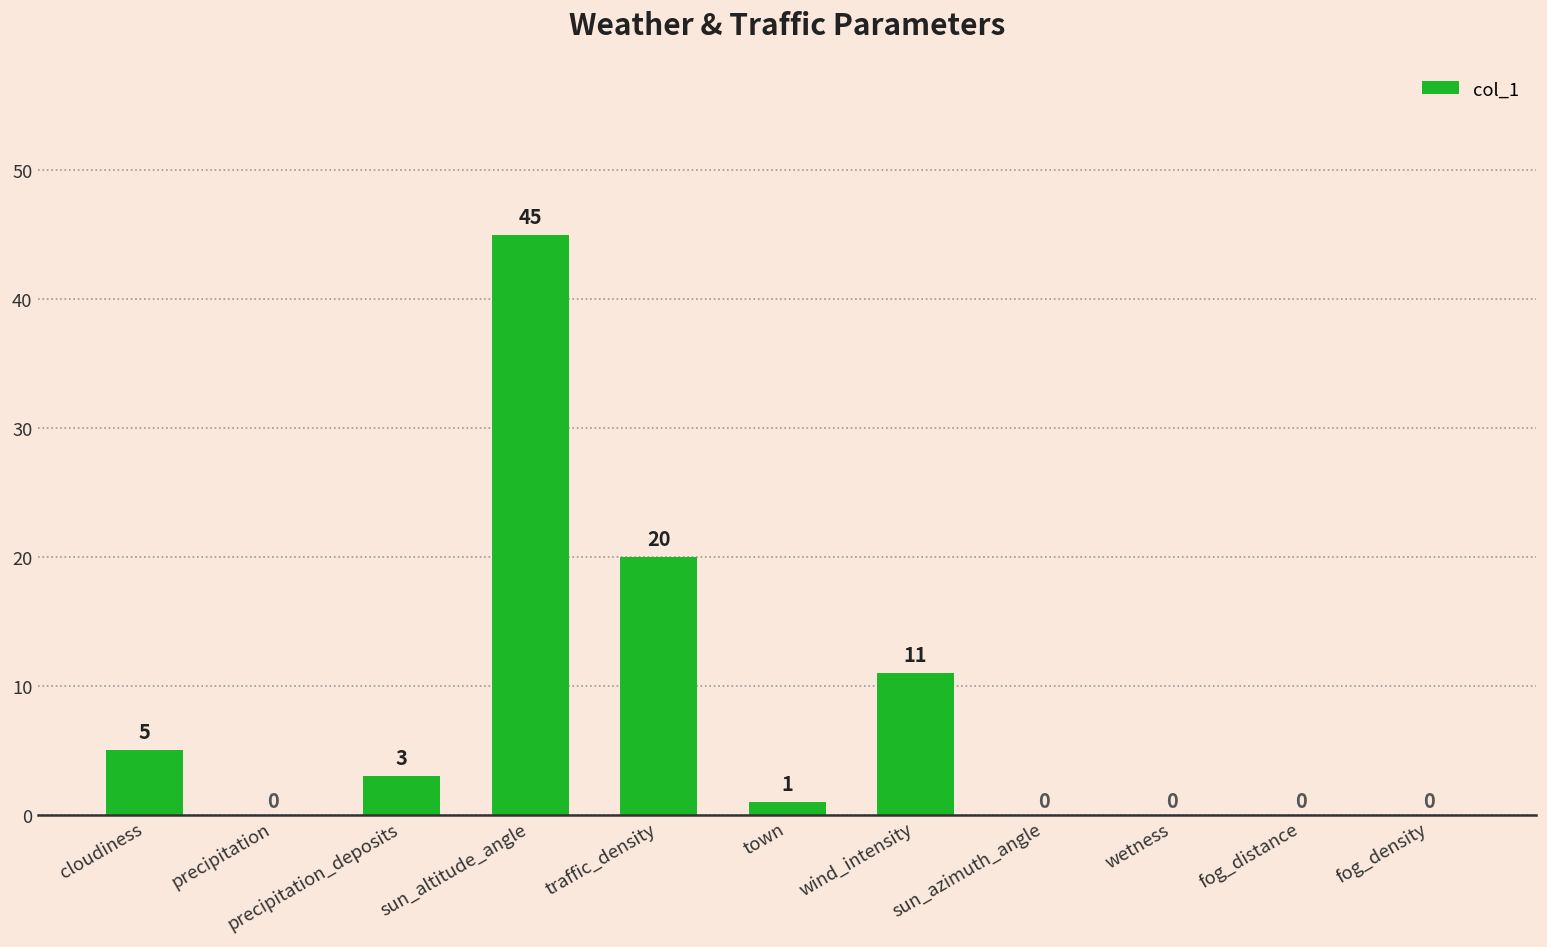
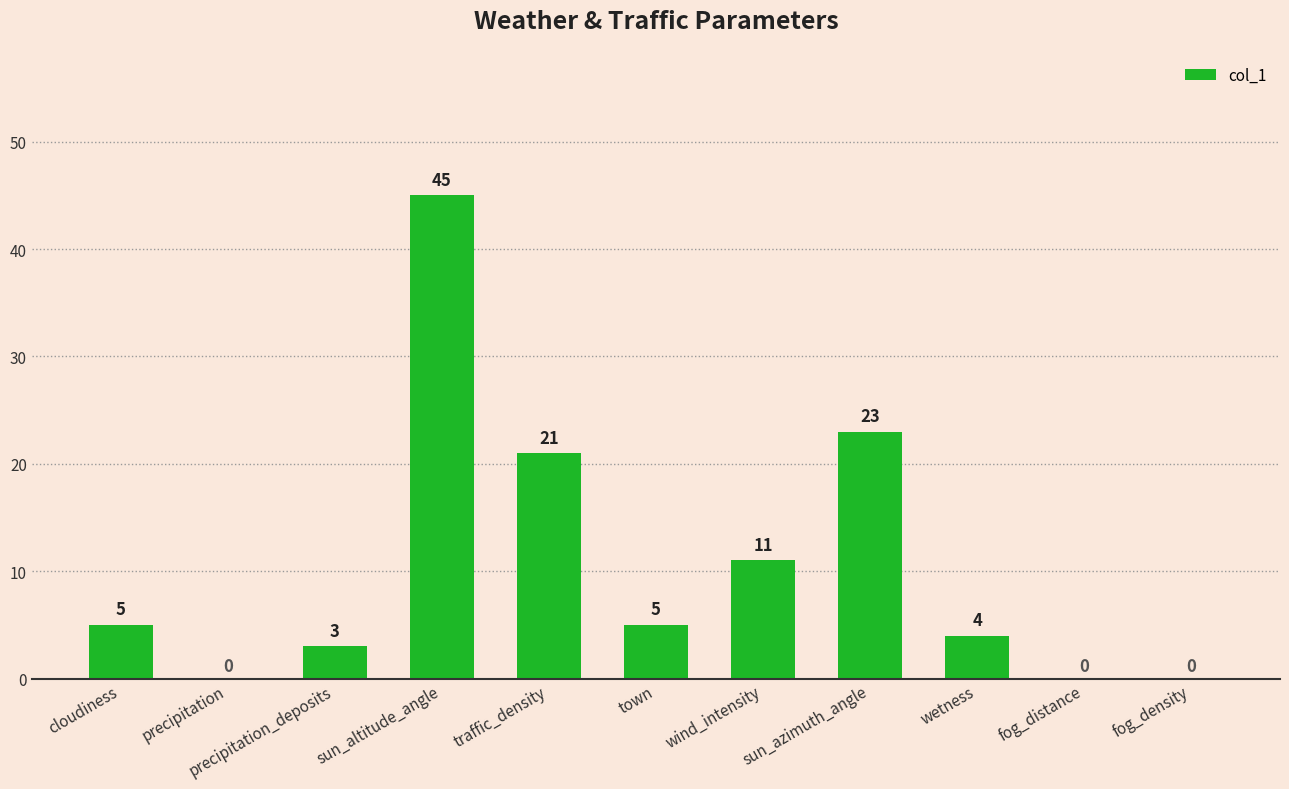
  {
    "cloudiness": 5,
    "precipitation": 0,
    "precipitation_deposits": 3,
    "sun_altitude_angle": 45,
-   "traffic_density": 20,
-   "town": 1,
+   "traffic_density": 21,
+   "town": 5,
    "wind_intensity": 11,
-   "sun_azimuth_angle": 0,
-   "wetness": 0,
+   "sun_azimuth_angle": 23,
+   "wetness": 4,
    "fog_distance": 0,
    "fog_density": 0
  }
